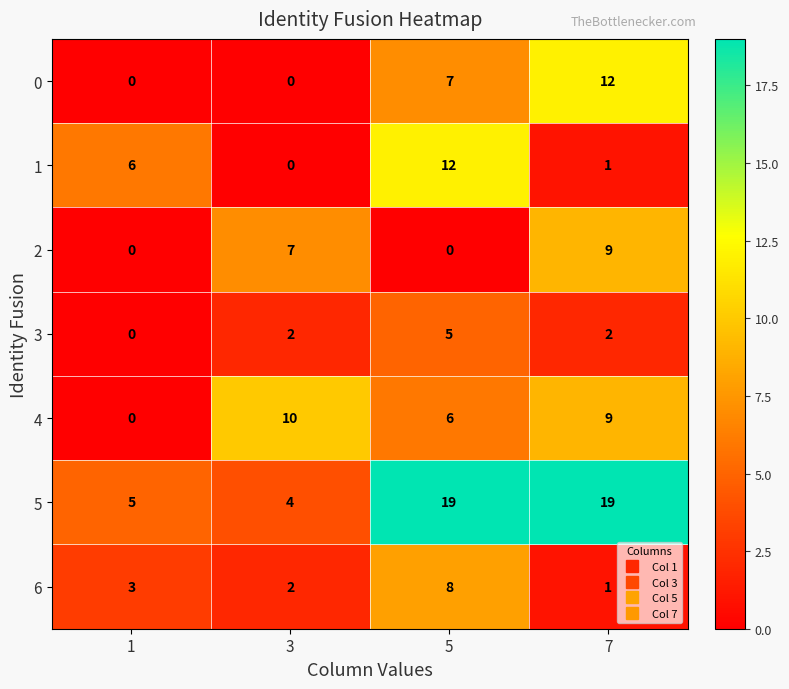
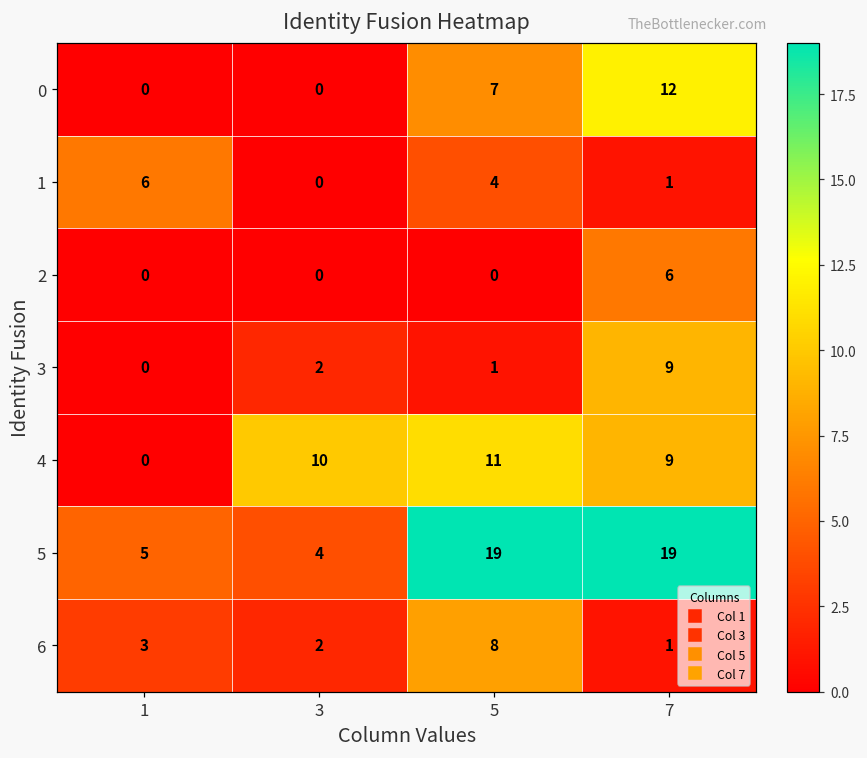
  {
    "0": {
      "1": 0,
      "3": 0,
      "5": 7,
      "7": 12
    },
    "1": {
      "1": 6,
      "3": 0,
-     "5": 12,
+     "5": 4,
      "7": 1
    },
    "2": {
      "1": 0,
-     "3": 7,
+     "3": 0,
      "5": 0,
-     "7": 9
+     "7": 6
    },
    "3": {
      "1": 0,
      "3": 2,
-     "5": 5,
-     "7": 2
+     "5": 1,
+     "7": 9
    },
    "4": {
      "1": 0,
      "3": 10,
-     "5": 6,
+     "5": 11,
      "7": 9
    },
    "5": {
      "1": 5,
      "3": 4,
      "5": 19,
      "7": 19
    },
    "6": {
      "1": 3,
      "3": 2,
      "5": 8,
      "7": 1
    }
  }
